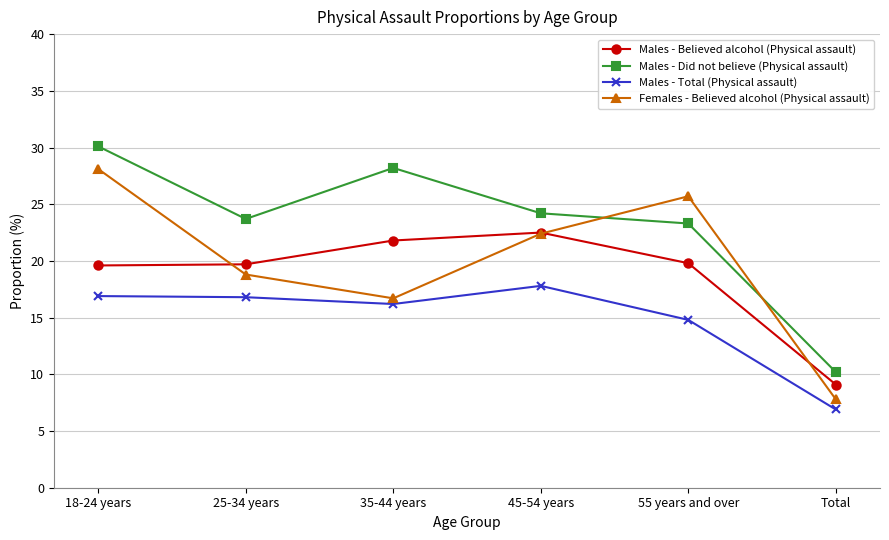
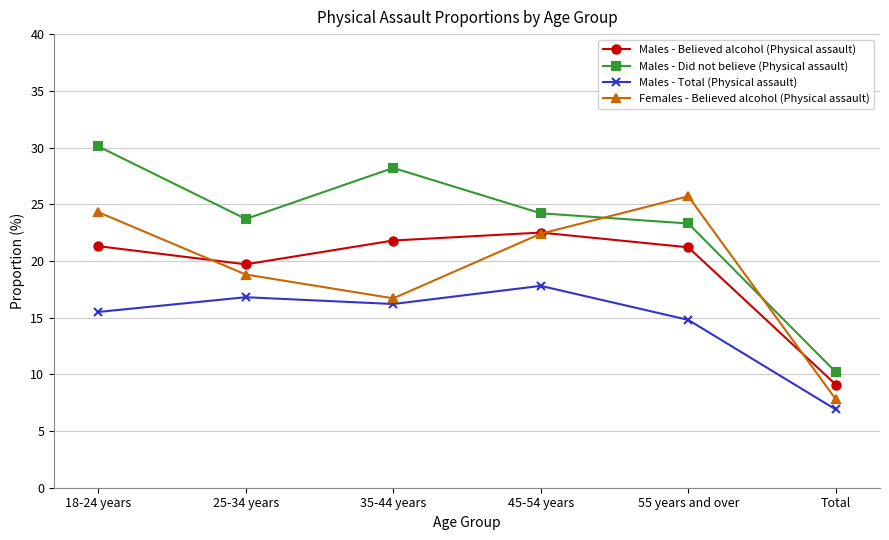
  {
    "Males - Believed alcohol (Physical assault)": {
-     "18-24 years": 19.6,
+     "18-24 years": 21.3,
      "25-34 years": 19.7,
      "35-44 years": 21.8,
-     "55 years and over": 19.8,
+     "55 years and over": 21.2,
      "Total": 9.1
    },
    "Males - Did not believe (Physical assault)": {
      "18-24 years": 30.1,
      "25-34 years": 23.7,
      "35-44 years": 28.2,
      "45-54 years": 24.2,
      "55 years and over": 23.3,
      "Total": 10.2
    },
    "Males - Total (Physical assault)": {
-     "18-24 years": 16.9,
+     "18-24 years": 15.5,
      "25-34 years": 16.8,
      "35-44 years": 16.2,
      "45-54 years": 17.8,
      "55 years and over": 14.8,
      "Total": 6.9
    },
    "Females - Believed alcohol (Physical assault)": {
-     "18-24 years": 28.1,
+     "18-24 years": 24.3,
      "25-34 years": 18.8,
      "35-44 years": 16.7,
      "55 years and over": 25.7,
      "Total": 7.8
    }
  }
